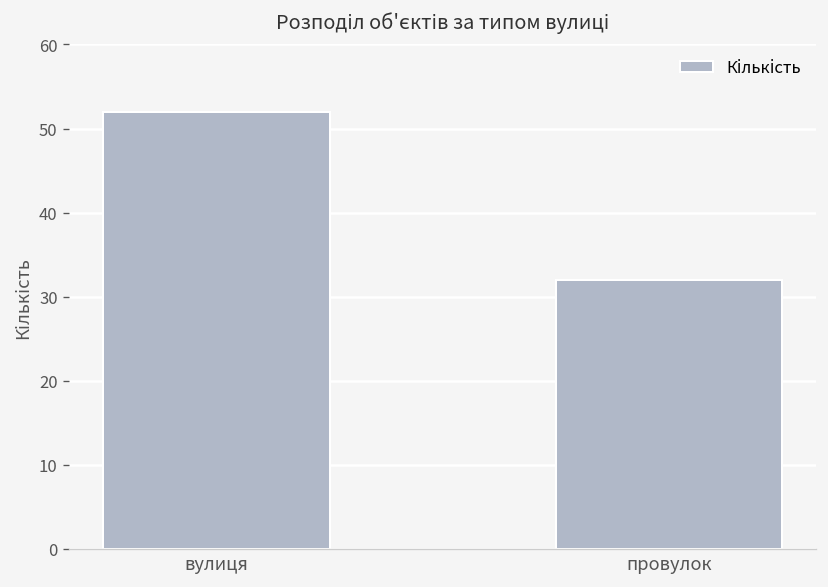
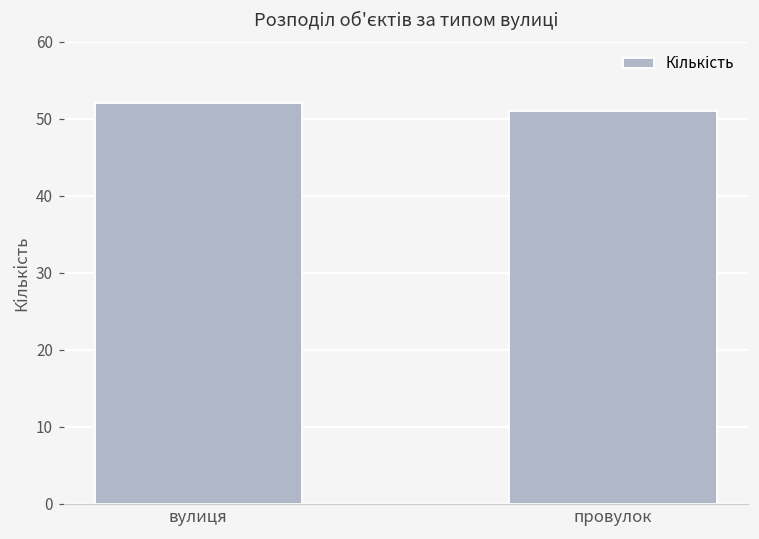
  {
    "вулиця": 52,
-   "провулок": 32
+   "провулок": 51
  }
